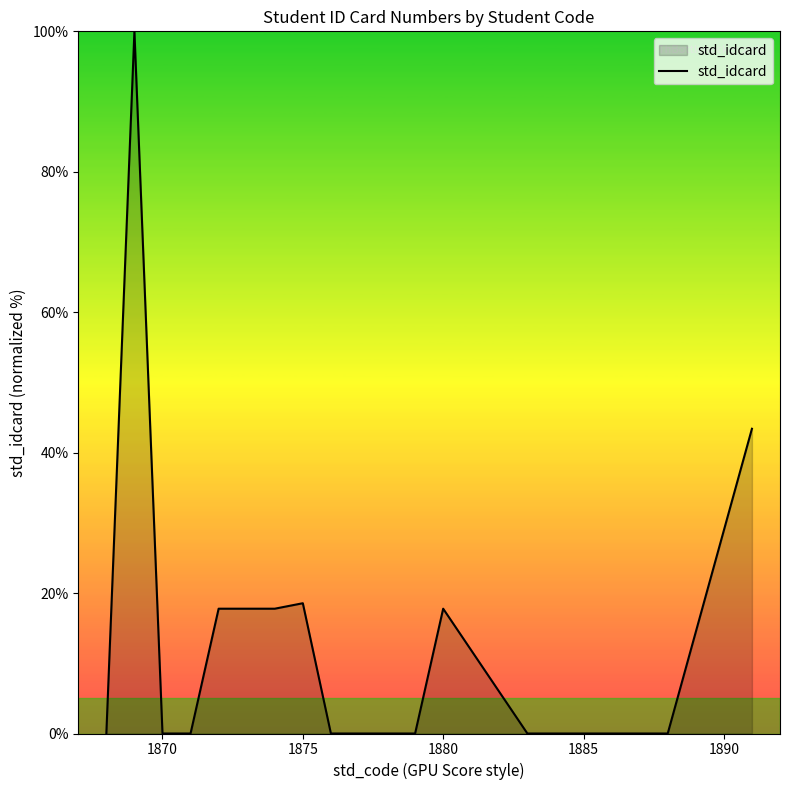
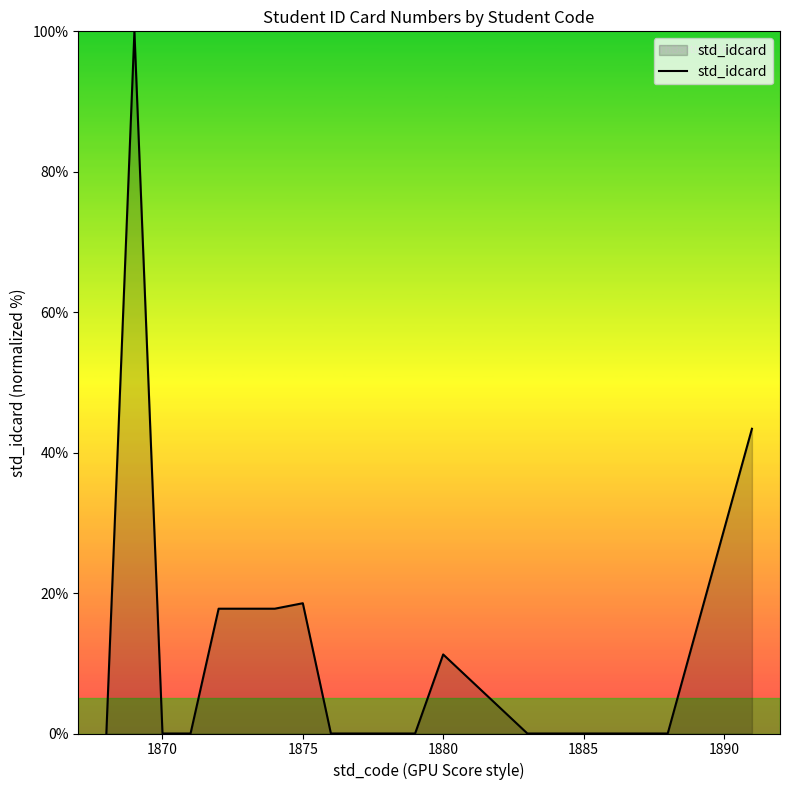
  {
    "1870": "0%",
    "1875": "19%",
-   "1880": "18%",
+   "1880": "11%",
    "1885": "0%"
  }
